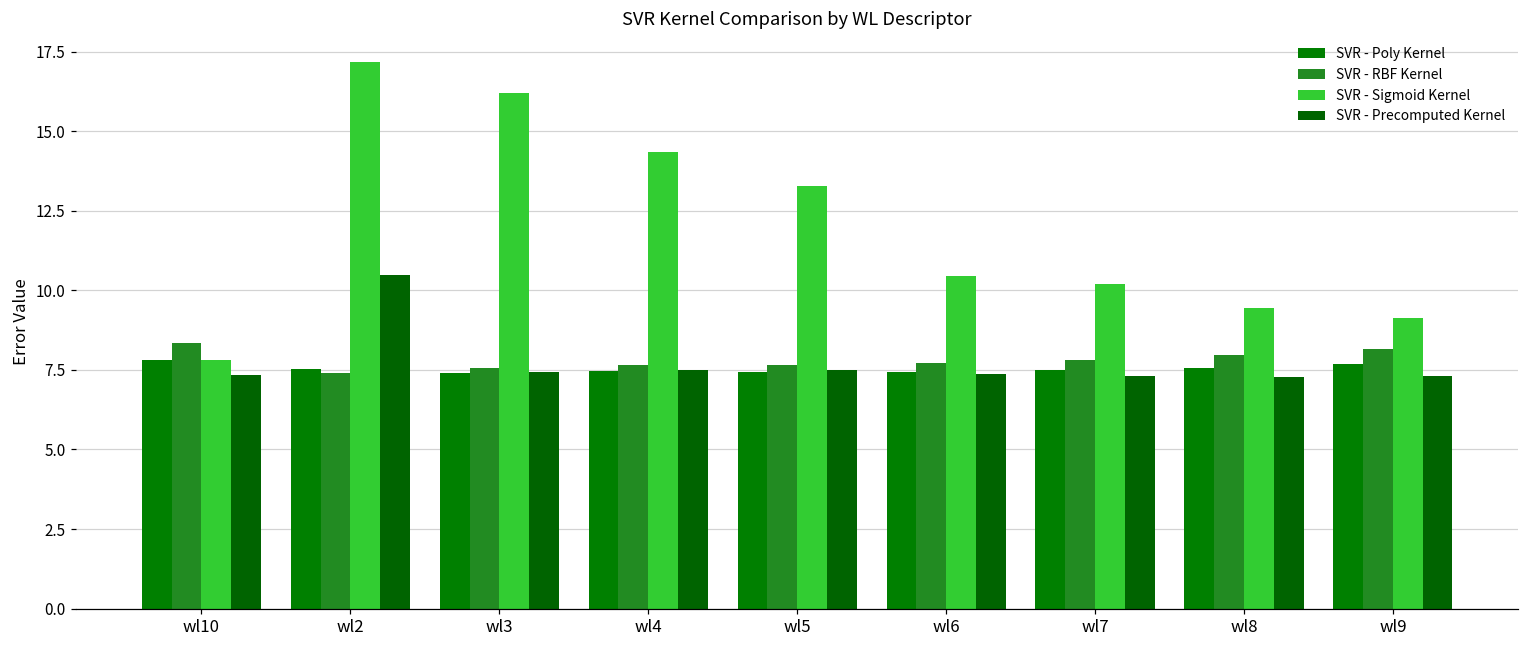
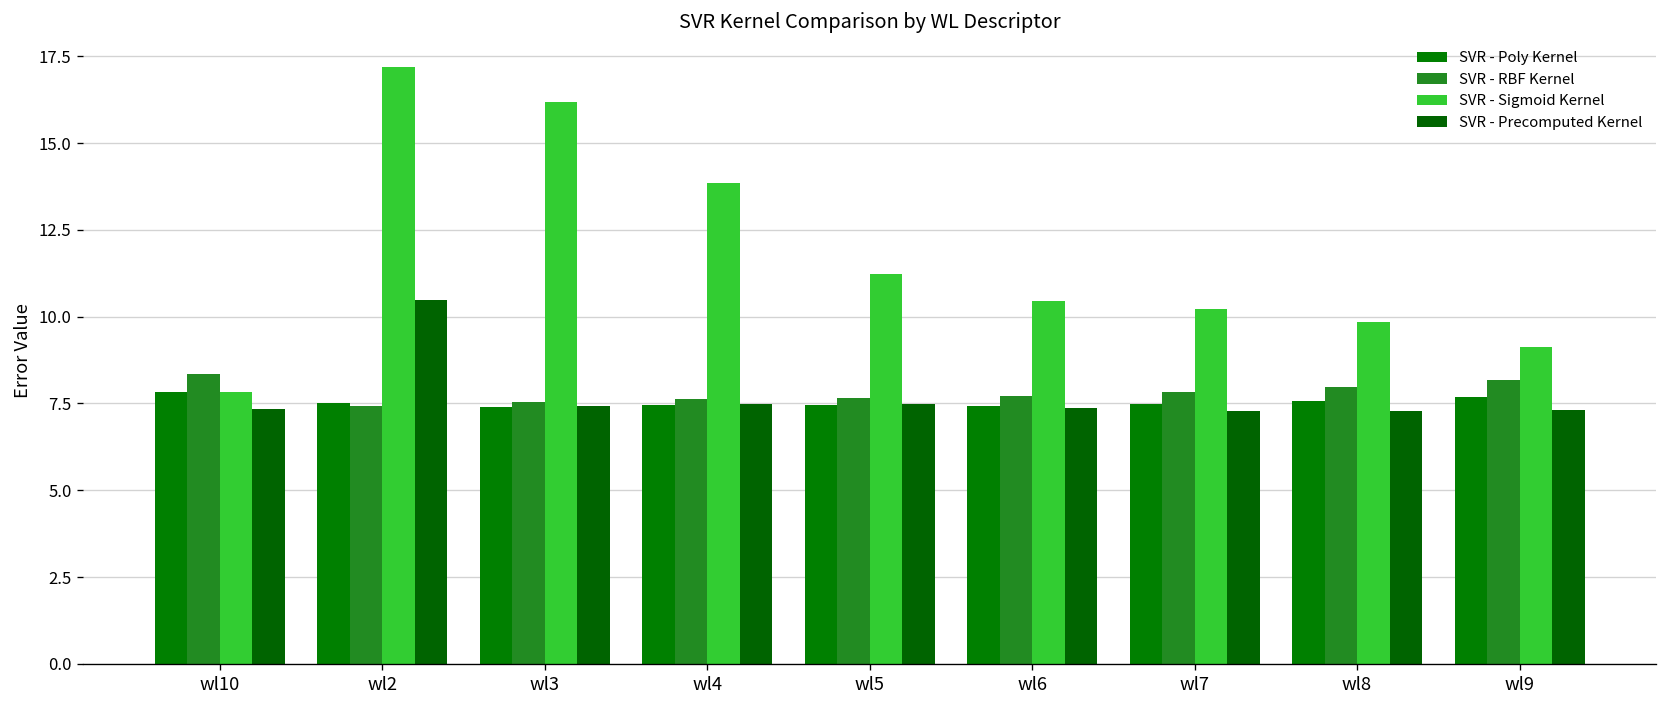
  {
    "SVR - Sigmoid Kernel": {
      "wl10": 7.8,
      "wl2": 17.2,
      "wl3": 16.2,
-     "wl4": 14.3,
-     "wl5": 13.3,
+     "wl4": 13.8,
+     "wl5": 11.2,
      "wl6": 10.4,
      "wl7": 10.2,
-     "wl8": 9.4,
+     "wl8": 9.8,
      "wl9": 9.1
    }
  }
